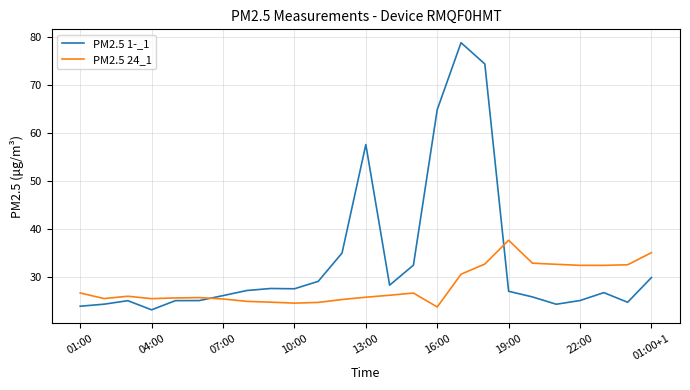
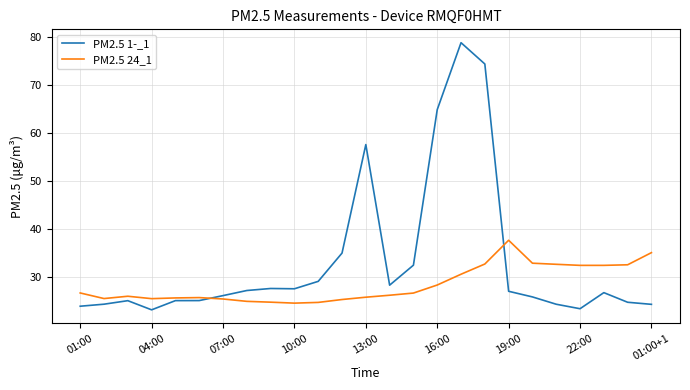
  {
    "PM2.5 1-_1": {
      "01:00": 24,
      "04:00": 23,
      "07:00": 26,
      "10:00": 28,
      "13:00": 58,
      "16:00": 65,
      "19:00": 27,
-     "22:00": 25,
-     "01:00+1": 30
+     "22:00": 24,
+     "01:00+1": 24
    },
    "PM2.5 24_1": {
      "01:00": 27,
      "04:00": 26,
      "07:00": 26,
      "10:00": 25,
      "13:00": 26,
-     "16:00": 24,
+     "16:00": 28,
      "19:00": 38,
      "22:00": 33,
      "01:00+1": 35
    }
  }
